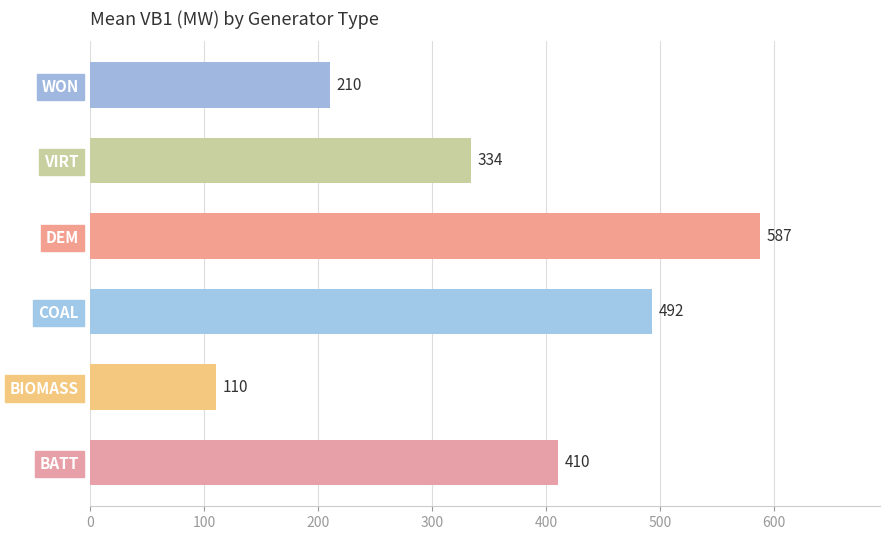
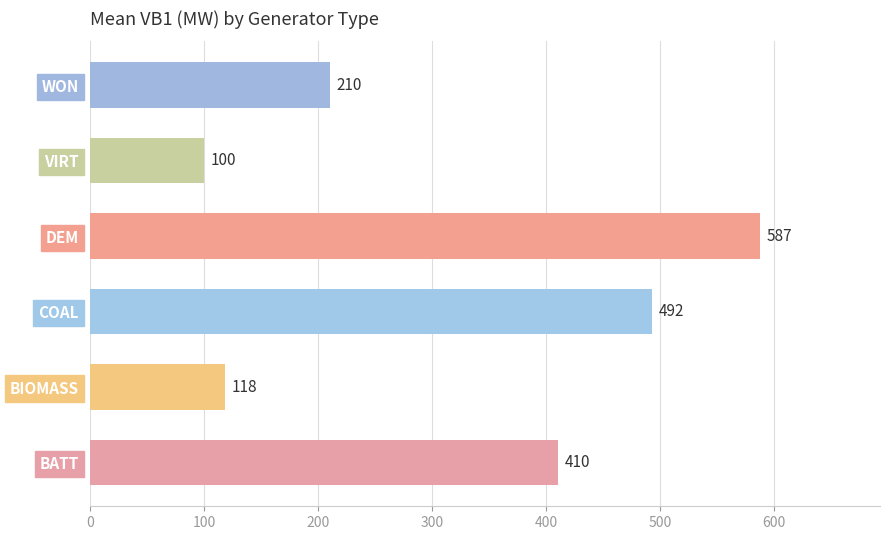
  {
    "WON": 210,
-   "VIRT": 334,
+   "VIRT": 100,
    "DEM": 587,
    "COAL": 492,
-   "BIOMASS": 110,
+   "BIOMASS": 118,
    "BATT": 410
  }
